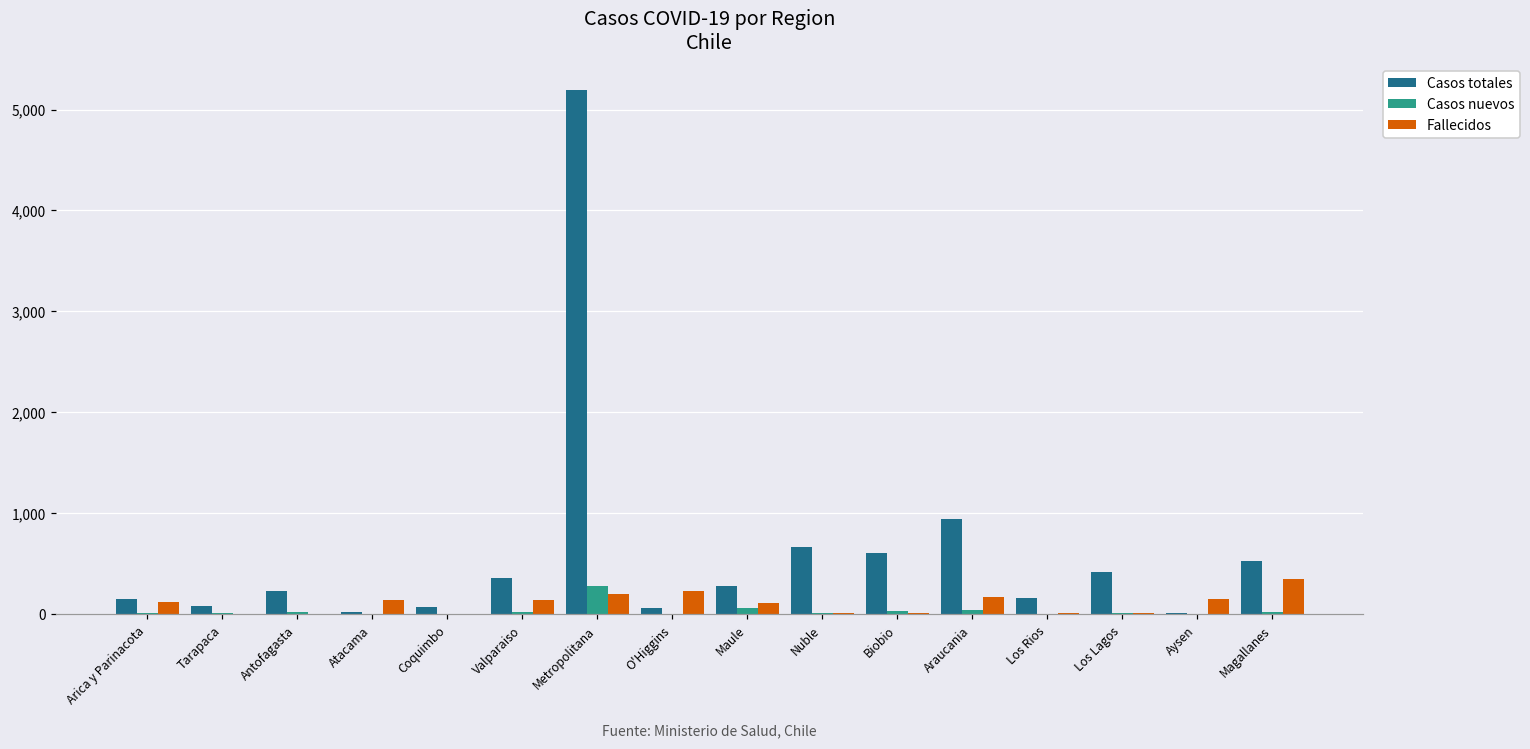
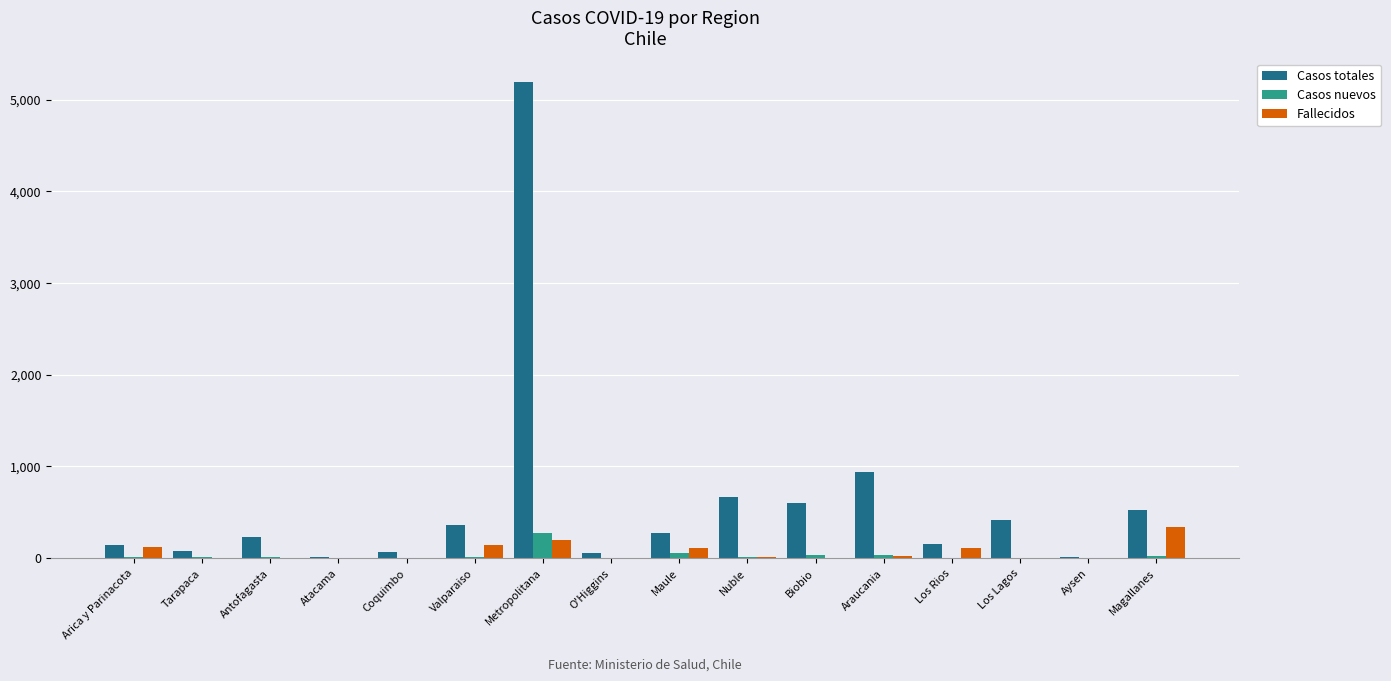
  {
    "Fallecidos": {
      "Arica y Parinacota": 100,
      "Tarapaca": 0,
-     "Atacama": 100,
+     "Atacama": 0,
      "Coquimbo": 0,
      "Valparaiso": 100,
      "Metropolitana": 200,
-     "O'Higgins": 200,
+     "O'Higgins": 0,
      "Maule": 100,
-     "Araucania": 200,
-     "Los Rios": 0,
-     "Aysen": 100,
+     "Araucania": 0,
+     "Los Rios": 100,
+     "Aysen": 0,
      "Magallanes": 300
    }
  }
